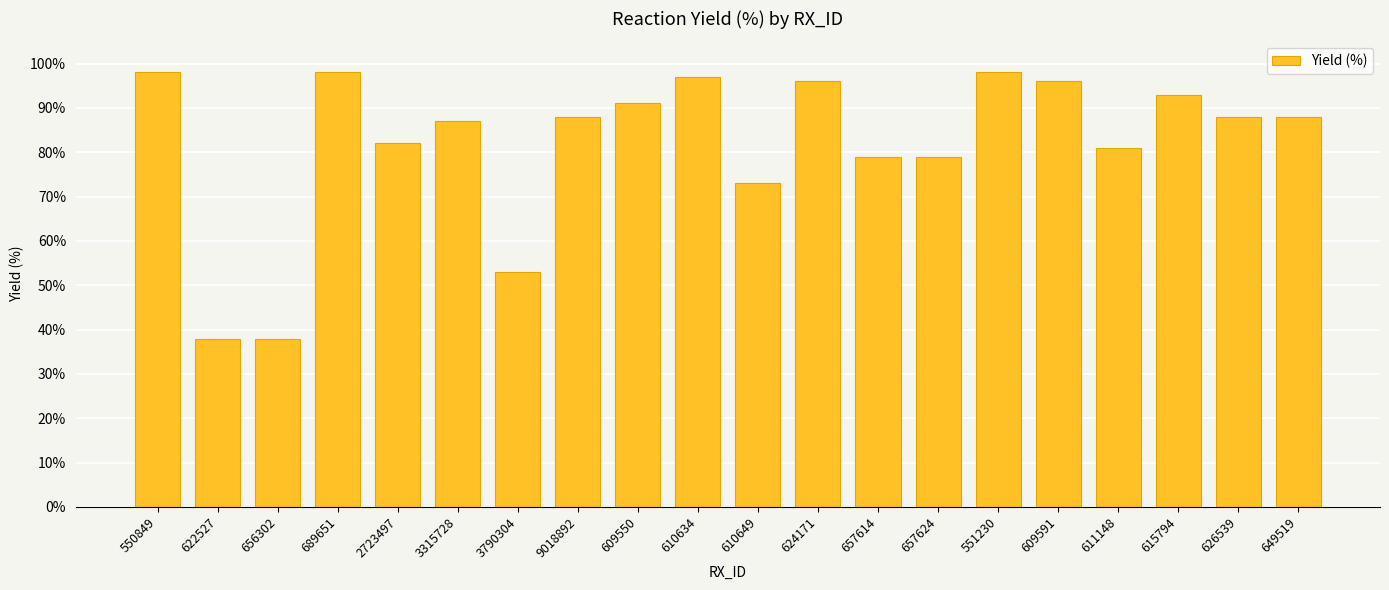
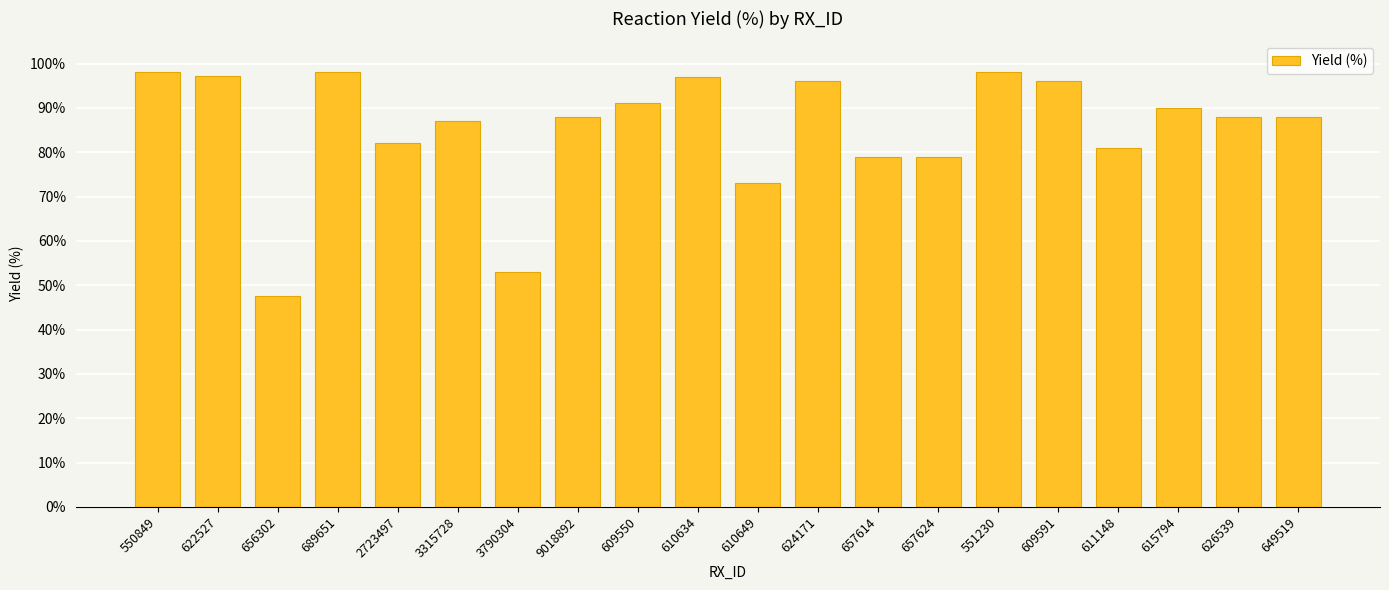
  {
    "550849": "98%",
-   "622527": "38%",
-   "656302": "38%",
+   "622527": "97%",
+   "656302": "48%",
    "689651": "98%",
    "2723497": "82%",
    "3315728": "87%",
    "3790304": "53%",
    "9018892": "88%",
    "609550": "91%",
    "610634": "97%",
    "610649": "73%",
    "624171": "96%",
    "657614": "79%",
    "657624": "79%",
    "551230": "98%",
    "609591": "96%",
    "611148": "81%",
-   "615794": "93%",
+   "615794": "90%",
    "626539": "88%",
    "649519": "88%"
  }
